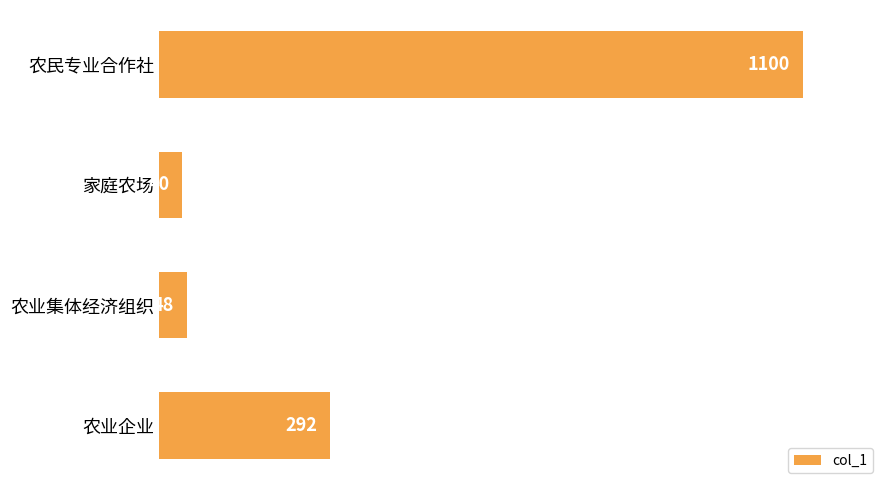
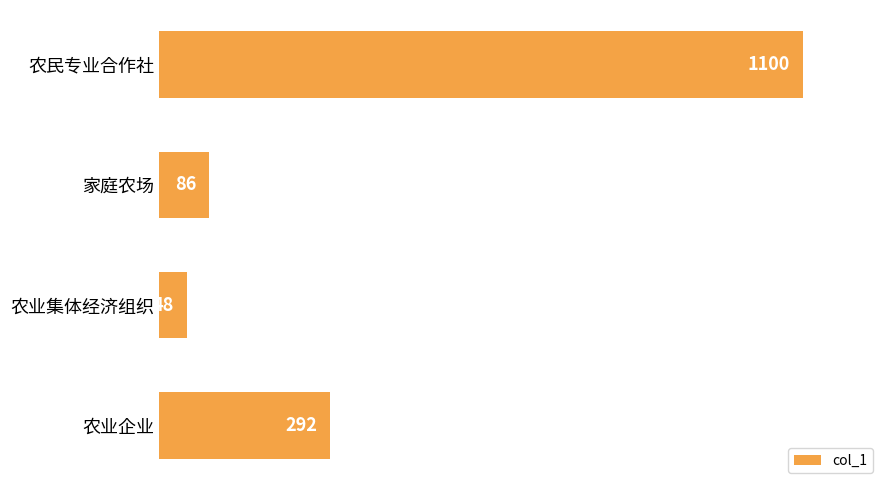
  {
    "农民专业合作社": 1100,
-   "家庭农场": 40,
+   "家庭农场": 86,
    "农业集体经济组织": 48,
    "农业企业": 292
  }
